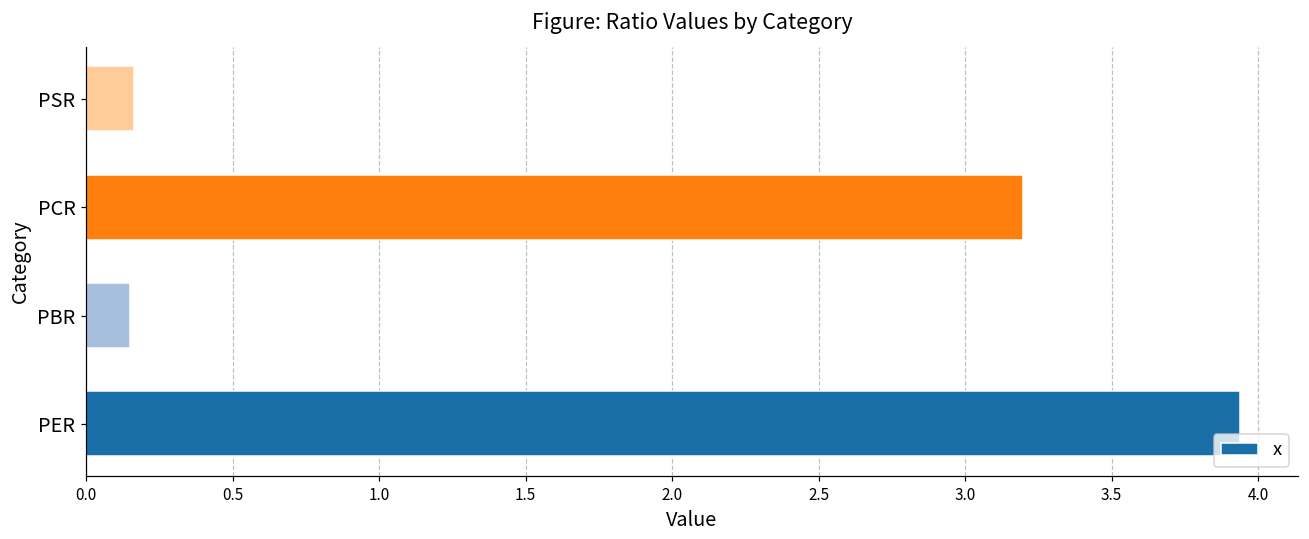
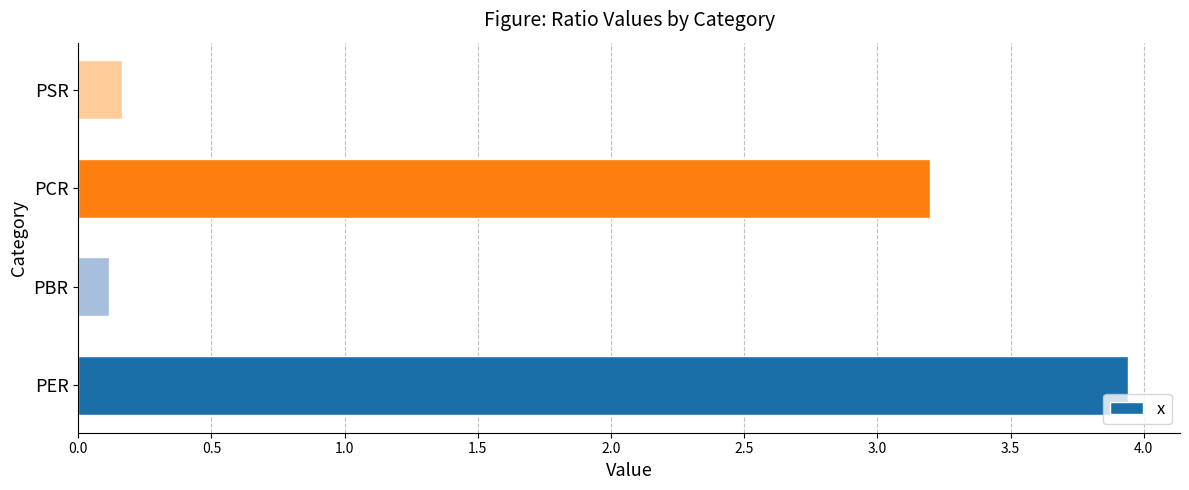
  {
    "PSR": 0.16,
    "PCR": 3.20,
-   "PBR": 0.15,
+   "PBR": 0.11,
    "PER": 3.94
  }
